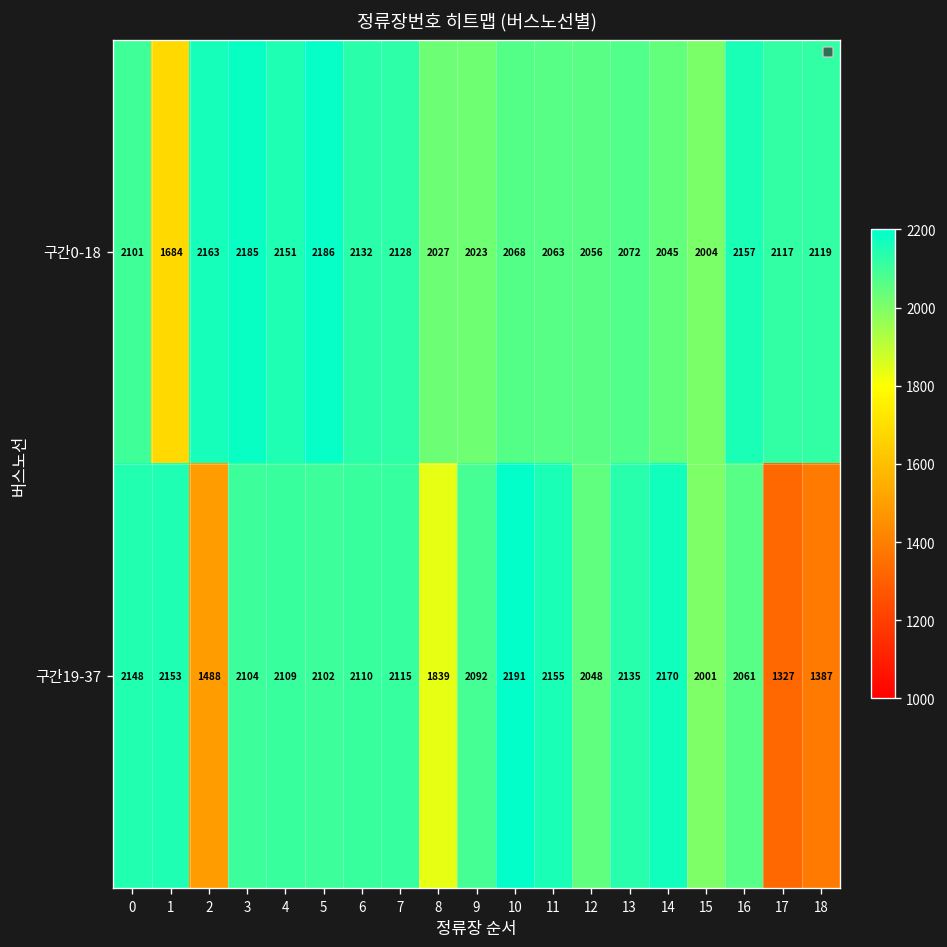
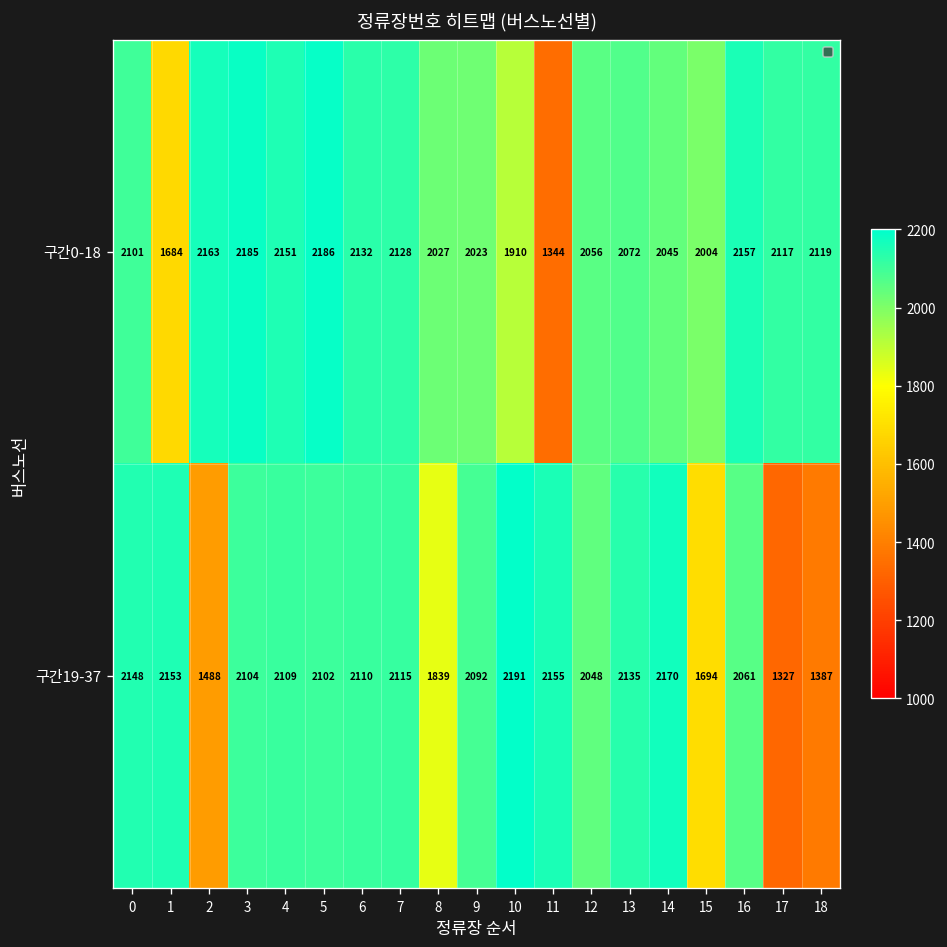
  {
    "구간0-18": {
      "0": 2101,
      "1": 1684,
      "2": 2163,
      "3": 2185,
      "4": 2151,
      "5": 2186,
      "6": 2132,
      "7": 2128,
      "8": 2027,
      "9": 2023,
-     "10": 2068,
-     "11": 2063,
+     "10": 1910,
+     "11": 1344,
      "12": 2056,
      "13": 2072,
      "14": 2045,
      "15": 2004,
      "16": 2157,
      "17": 2117,
      "18": 2119
    },
    "구간19-37": {
      "0": 2148,
      "1": 2153,
      "2": 1488,
      "3": 2104,
      "4": 2109,
      "5": 2102,
      "6": 2110,
      "7": 2115,
      "8": 1839,
      "9": 2092,
      "10": 2191,
      "11": 2155,
      "12": 2048,
      "13": 2135,
      "14": 2170,
-     "15": 2001,
+     "15": 1694,
      "16": 2061,
      "17": 1327,
      "18": 1387
    }
  }
